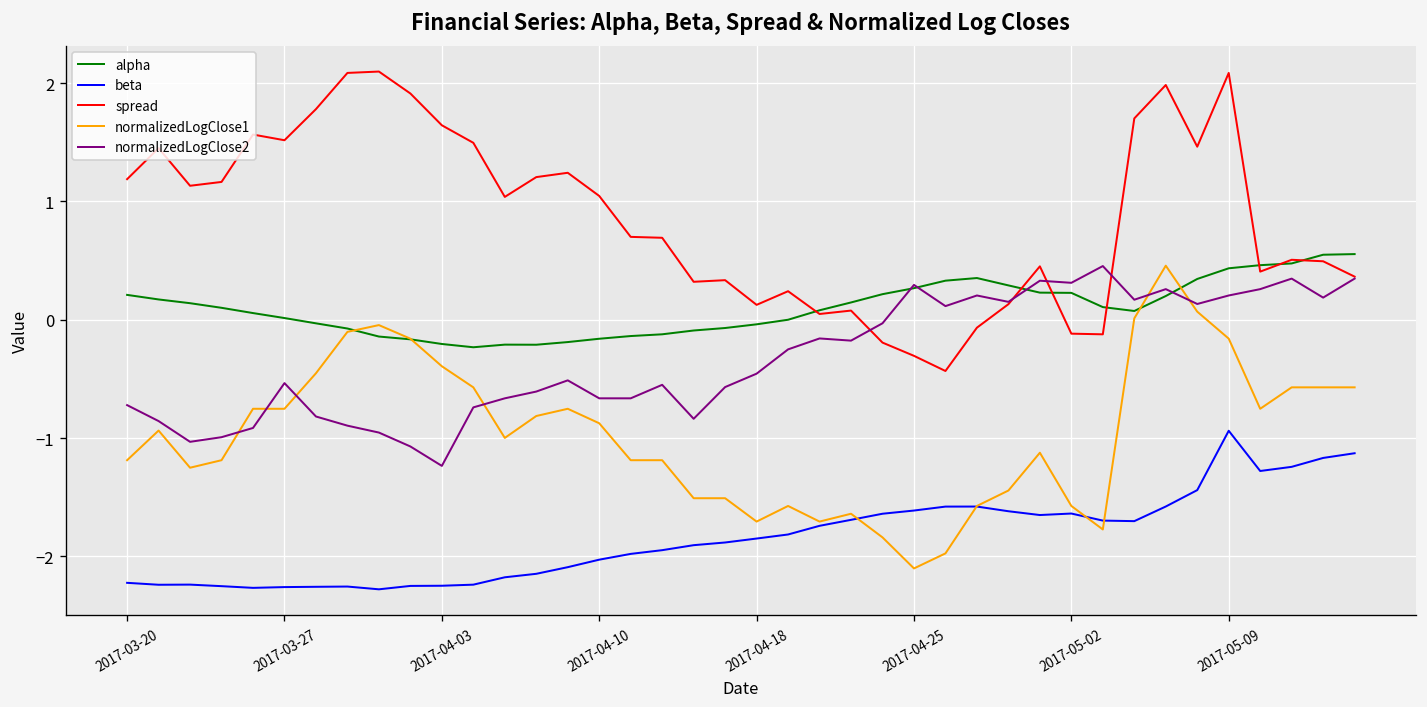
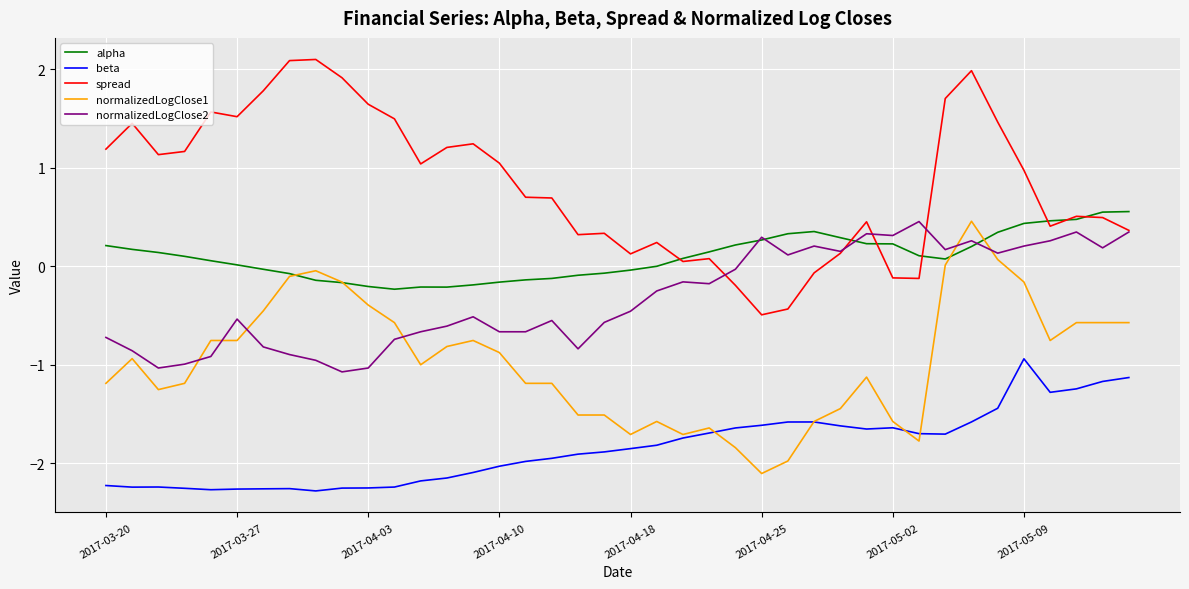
  {
    "alpha": {
      "2017-03-20": 0.2,
      "2017-03-27": 0.0,
      "2017-04-03": -0.2,
      "2017-04-10": -0.2,
      "2017-04-18": 0.0,
      "2017-04-25": 0.3,
      "2017-05-02": 0.2,
      "2017-05-09": 0.4
    },
    "beta": {
      "2017-03-20": -2.2,
      "2017-03-27": -2.3,
      "2017-04-03": -2.2,
      "2017-04-10": -2.0,
      "2017-04-18": -1.8,
      "2017-04-25": -1.6,
      "2017-05-02": -1.6,
      "2017-05-09": -0.9
    },
    "spread": {
      "2017-03-20": 1.2,
      "2017-03-27": 1.5,
      "2017-04-03": 1.6,
      "2017-04-10": 1.0,
      "2017-04-18": 0.1,
-     "2017-04-25": -0.3,
+     "2017-04-25": -0.5,
      "2017-05-02": -0.1,
-     "2017-05-09": 2.1
+     "2017-05-09": 1.0
    },
    "normalizedLogClose1": {
      "2017-03-20": -1.2,
      "2017-03-27": -0.8,
      "2017-04-03": -0.4,
      "2017-04-10": -0.9,
      "2017-04-18": -1.7,
      "2017-04-25": -2.1,
      "2017-05-02": -1.6,
      "2017-05-09": -0.2
    },
    "normalizedLogClose2": {
      "2017-03-20": -0.7,
      "2017-03-27": -0.5,
-     "2017-04-03": -1.2,
+     "2017-04-03": -1.0,
      "2017-04-10": -0.7,
      "2017-04-18": -0.5,
      "2017-04-25": 0.3,
      "2017-05-02": 0.3,
      "2017-05-09": 0.2
    }
  }
